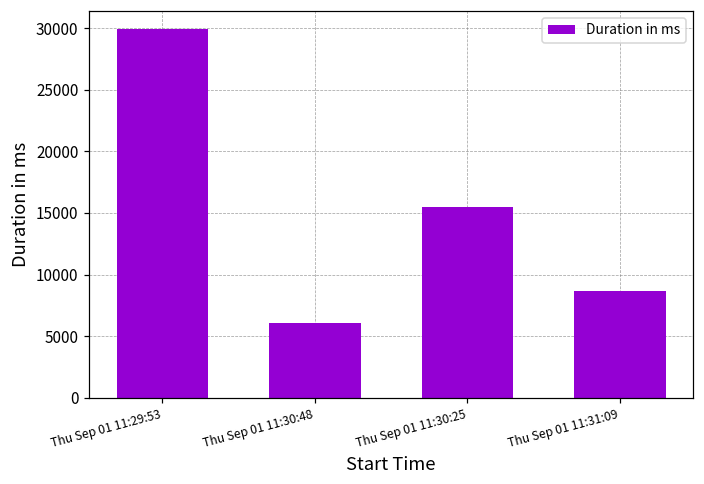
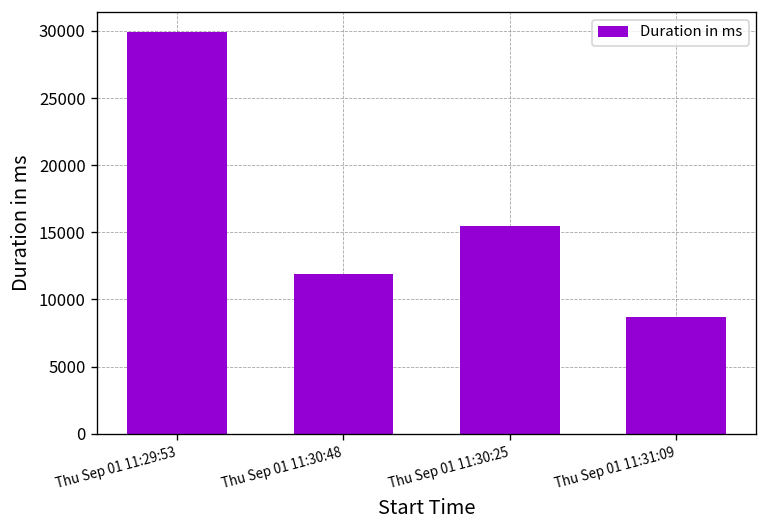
  {
    "Thu Sep 01 11:29:53": 29900,
-   "Thu Sep 01 11:30:48": 6100,
+   "Thu Sep 01 11:30:48": 11900,
    "Thu Sep 01 11:30:25": 15500,
    "Thu Sep 01 11:31:09": 8700
  }
